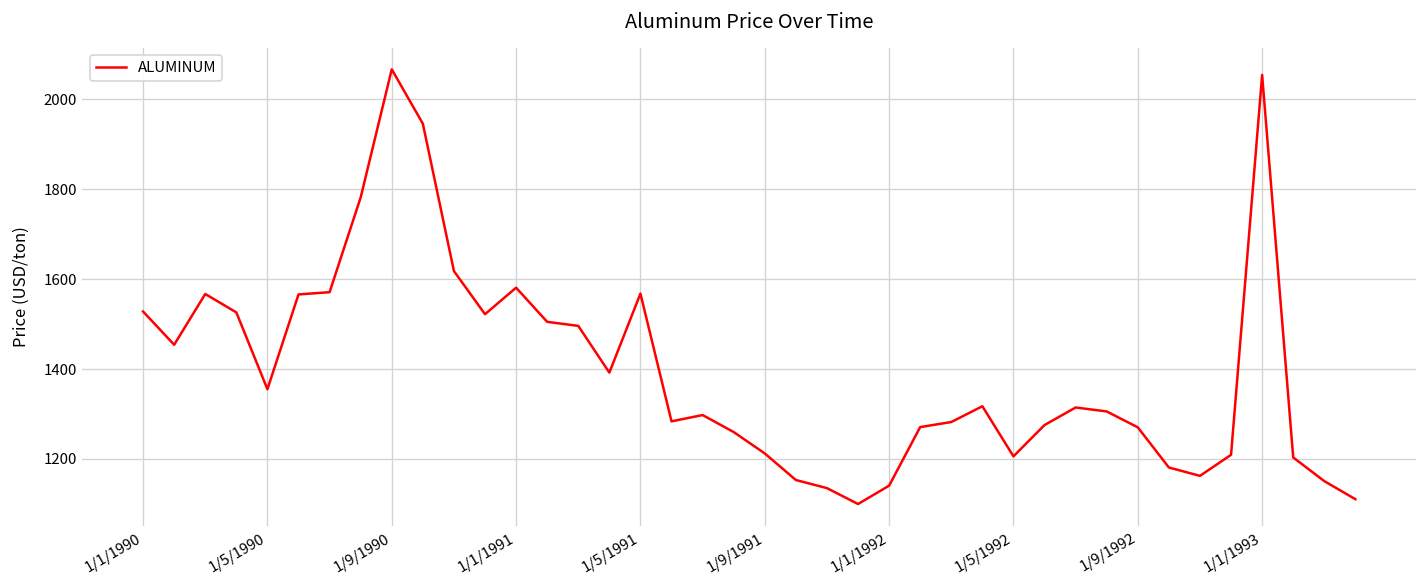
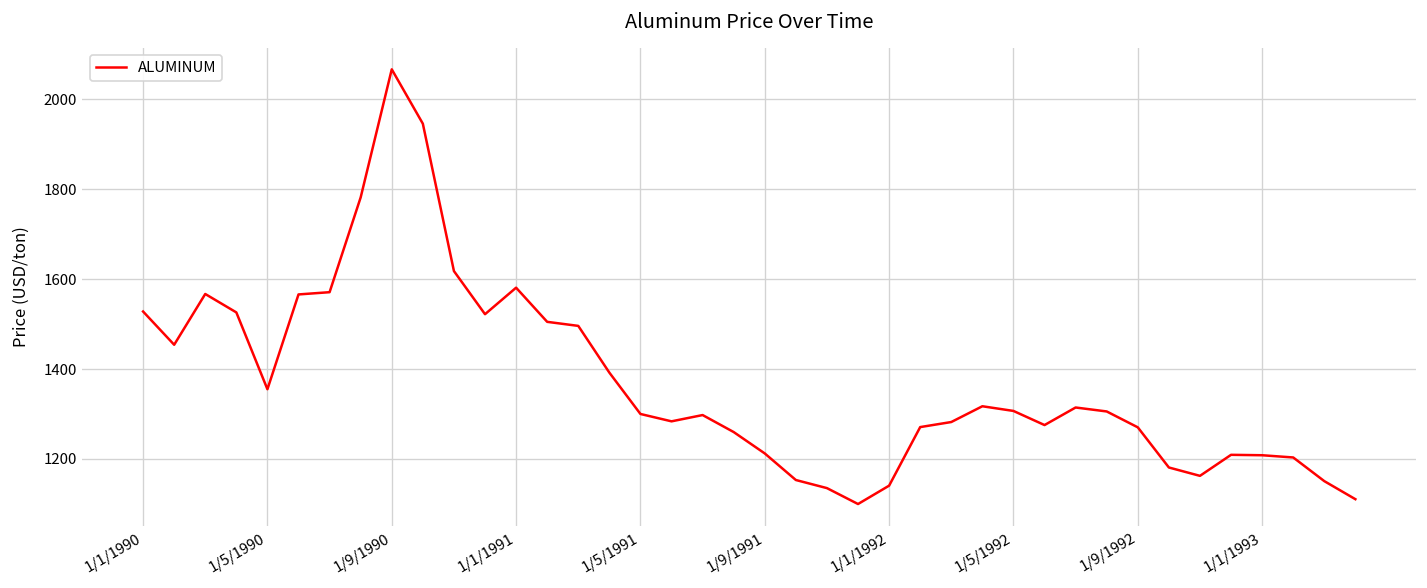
  {
    "1/1/1990": 1530,
    "1/5/1990": 1360,
    "1/9/1990": 2070,
    "1/1/1991": 1580,
-   "1/5/1991": 1570,
+   "1/5/1991": 1300,
    "1/9/1991": 1210,
    "1/1/1992": 1140,
-   "1/5/1992": 1210,
+   "1/5/1992": 1310,
    "1/9/1992": 1270,
-   "1/1/1993": 2050
+   "1/1/1993": 1210
  }
